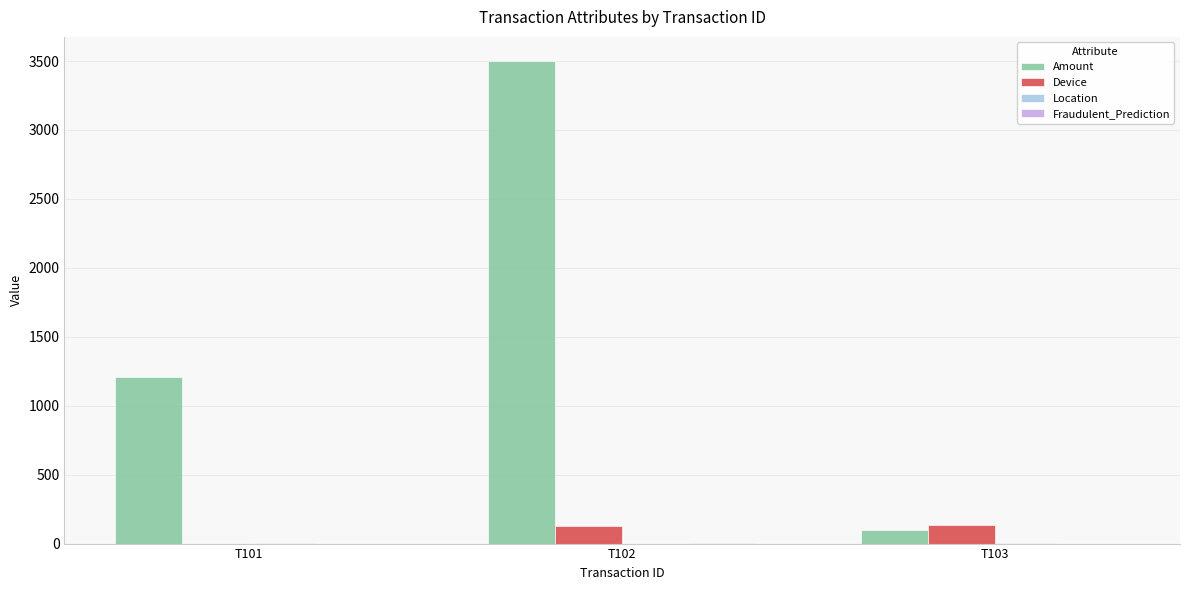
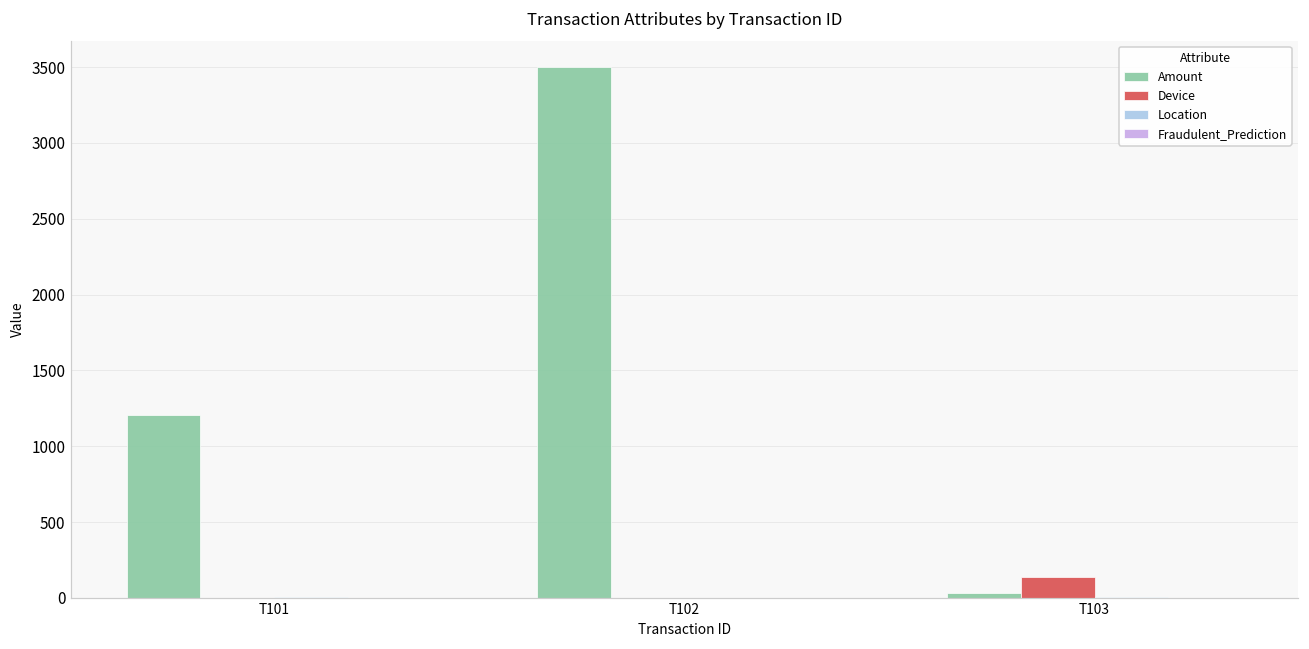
  {
    "Amount": {
      "T101": 1210,
      "T102": 3500,
-     "T103": 100
+     "T103": 30
    },
    "Device": {
      "T101": 0,
-     "T102": 130,
+     "T102": 0,
      "T103": 140
    }
  }
